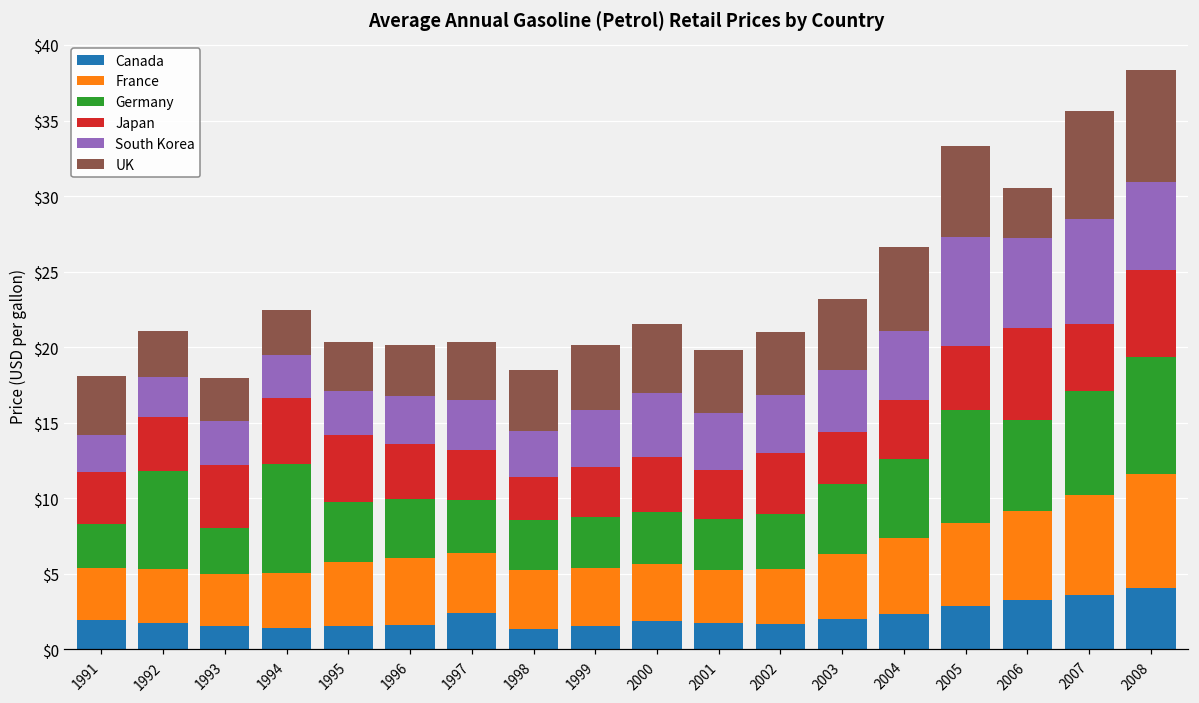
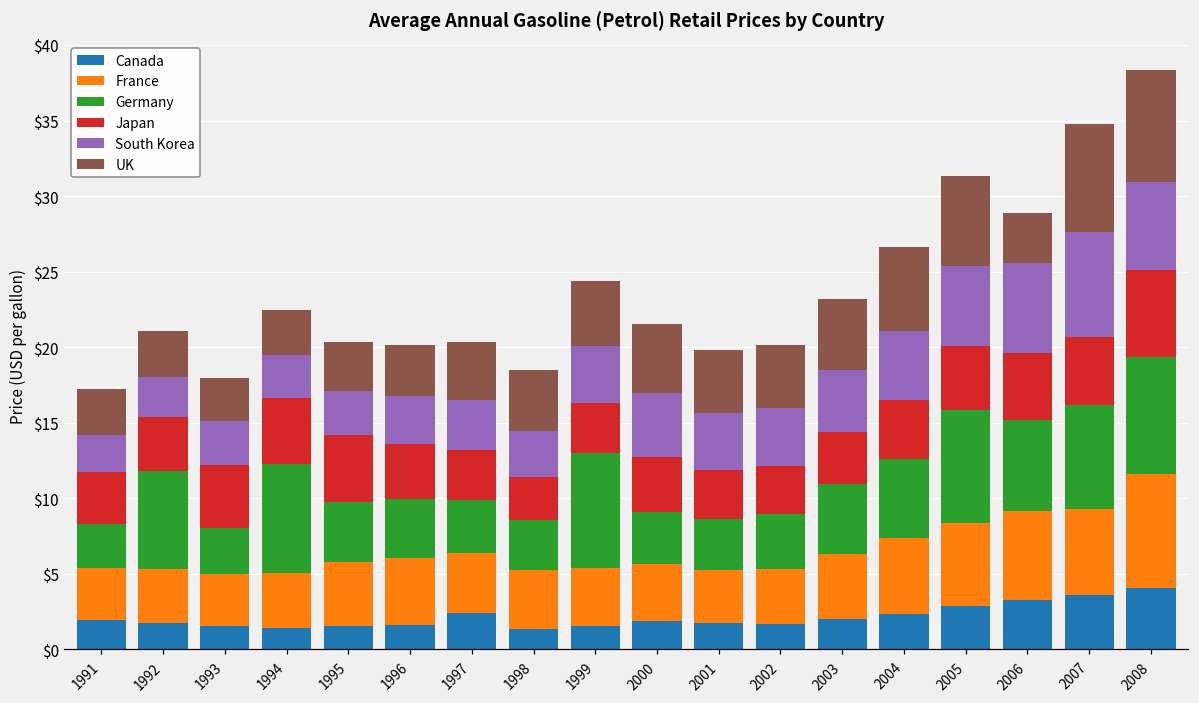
  {
    "Canada": {
      "1991": "$1.9",
      "1992": "$1.7",
      "1993": "$1.6",
      "1994": "$1.5",
      "1995": "$1.5",
      "1996": "$1.6",
      "1997": "$2.4",
      "1998": "$1.4",
      "1999": "$1.5",
      "2000": "$1.9",
      "2001": "$1.7",
      "2002": "$1.7",
      "2003": "$2.0",
      "2004": "$2.4",
      "2005": "$2.9",
      "2006": "$3.3",
      "2007": "$3.6",
      "2008": "$4.1"
    },
    "France": {
      "1991": "$3.5",
      "1992": "$3.6",
      "1993": "$3.4",
      "1994": "$3.6",
      "1995": "$4.3",
      "1996": "$4.4",
      "1997": "$4.0",
      "1998": "$3.9",
      "1999": "$3.8",
      "2000": "$3.8",
      "2001": "$3.5",
      "2002": "$3.6",
      "2003": "$4.4",
      "2004": "$5.0",
      "2005": "$5.5",
      "2006": "$5.9",
-     "2007": "$6.6",
+     "2007": "$5.7",
      "2008": "$7.5"
    },
    "Germany": {
      "1991": "$2.9",
      "1992": "$6.5",
      "1993": "$3.1",
      "1994": "$7.2",
      "1995": "$4.0",
      "1996": "$3.9",
      "1997": "$3.5",
      "1998": "$3.3",
-     "1999": "$3.4",
+     "1999": "$7.7",
      "2000": "$3.5",
      "2001": "$3.4",
      "2002": "$3.7",
      "2003": "$4.6",
      "2004": "$5.2",
      "2005": "$7.5",
      "2006": "$6.0",
      "2007": "$6.9",
      "2008": "$7.8"
    },
    "Japan": {
      "1991": "$3.5",
      "1992": "$3.6",
      "1993": "$4.2",
      "1994": "$4.4",
      "1995": "$4.4",
      "1996": "$3.6",
      "1997": "$3.3",
      "1998": "$2.8",
      "1999": "$3.3",
      "2000": "$3.7",
      "2001": "$3.3",
-     "2002": "$4.0",
+     "2002": "$3.2",
      "2003": "$3.5",
      "2004": "$3.9",
      "2005": "$4.3",
-     "2006": "$6.1",
+     "2006": "$4.5",
      "2007": "$4.5",
      "2008": "$5.7"
    },
    "South Korea": {
      "1991": "$2.5",
      "1992": "$2.7",
      "1993": "$2.9",
      "1994": "$2.9",
      "1995": "$2.9",
      "1996": "$3.2",
      "1997": "$3.3",
      "1998": "$3.0",
      "1999": "$3.8",
      "2000": "$4.2",
      "2001": "$3.8",
      "2002": "$3.8",
      "2003": "$4.1",
      "2004": "$4.5",
-     "2005": "$7.2",
+     "2005": "$5.3",
      "2006": "$5.9",
      "2007": "$6.9",
      "2008": "$5.8"
    },
    "UK": {
-     "1991": "$3.9",
+     "1991": "$3.0",
      "1992": "$3.1",
      "1993": "$2.8",
      "1994": "$3.0",
      "1995": "$3.2",
      "1996": "$3.3",
      "1997": "$3.8",
      "1998": "$4.1",
      "1999": "$4.3",
      "2000": "$4.6",
      "2001": "$4.1",
      "2002": "$4.2",
      "2003": "$4.7",
      "2004": "$5.6",
      "2005": "$6.0",
      "2006": "$3.3",
      "2007": "$7.1",
      "2008": "$7.4"
    }
  }
